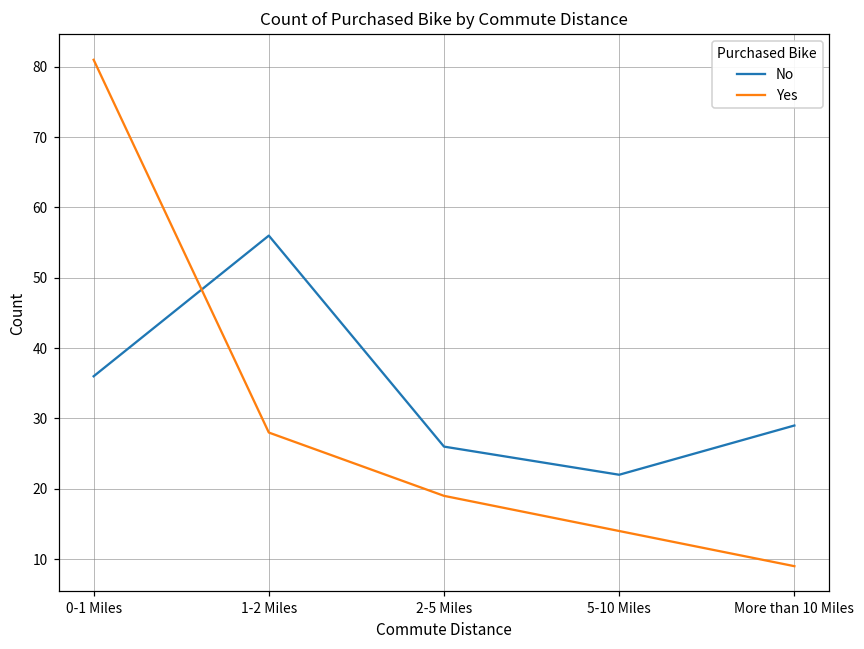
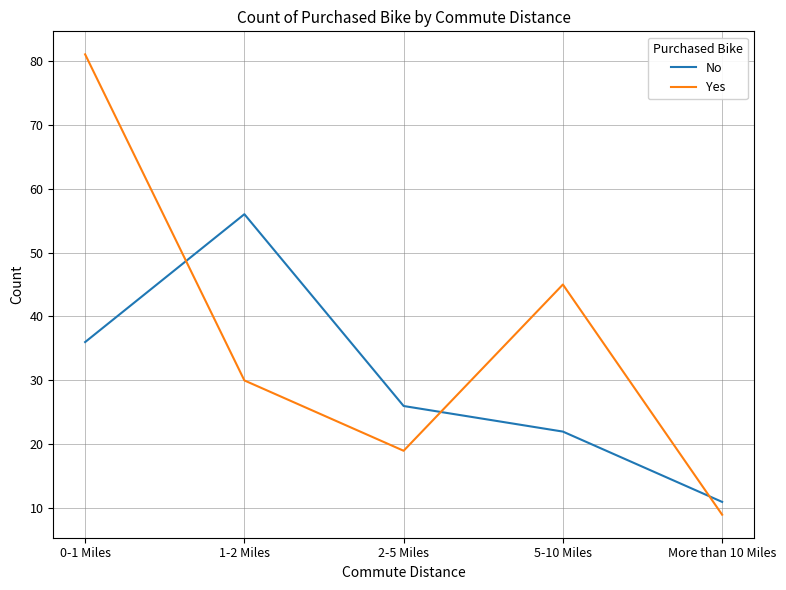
  {
    "No": {
      "0-1 Miles": 36,
      "1-2 Miles": 56,
      "2-5 Miles": 26,
      "5-10 Miles": 22,
-     "More than 10 Miles": 29
+     "More than 10 Miles": 11
    },
    "Yes": {
      "0-1 Miles": 81,
-     "1-2 Miles": 28,
+     "1-2 Miles": 30,
      "2-5 Miles": 19,
-     "5-10 Miles": 14,
+     "5-10 Miles": 45,
      "More than 10 Miles": 9
    }
  }
